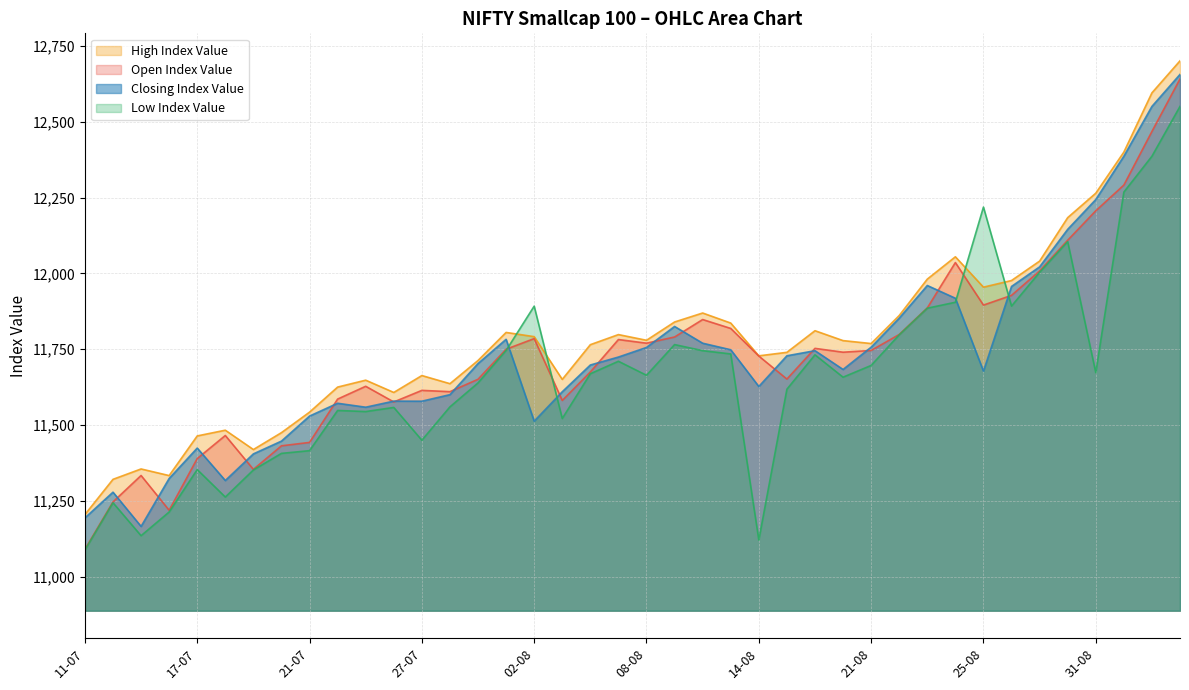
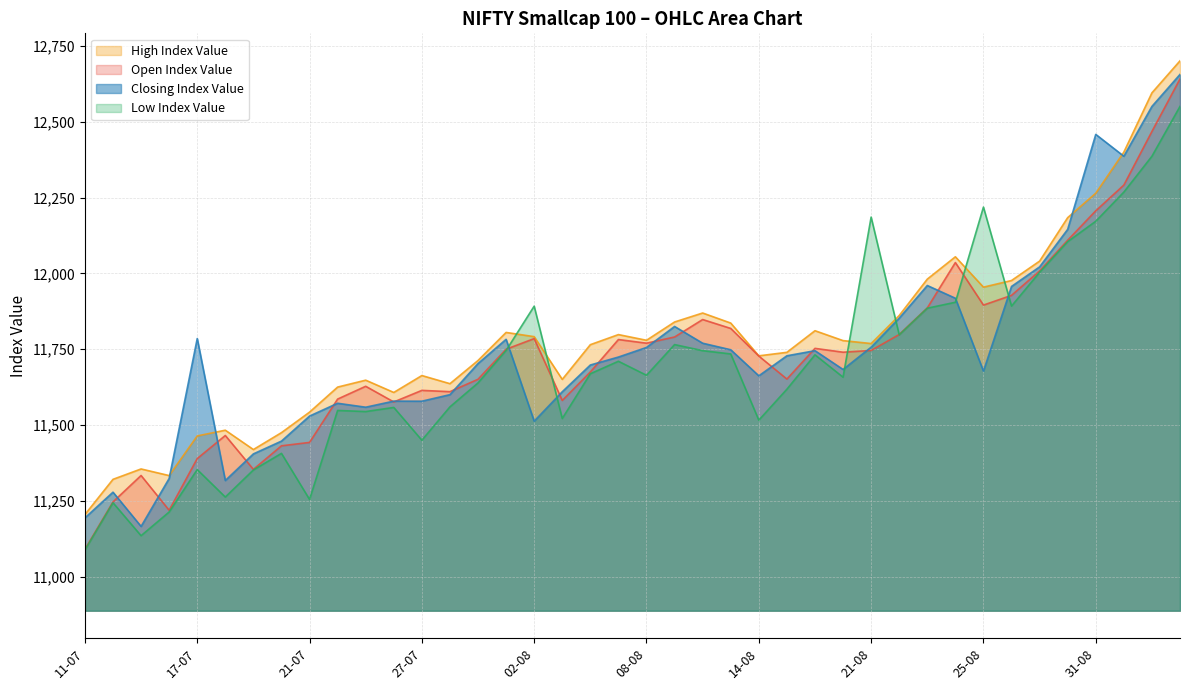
  {
    "Closing Index Value": {
      "11-07": "11,190",
-     "17-07": "11,420",
+     "17-07": "11,790",
      "21-07": "11,530",
      "27-07": "11,580",
      "02-08": "11,510",
      "08-08": "11,760",
-     "14-08": "11,630",
+     "14-08": "11,660",
      "21-08": "11,760",
      "25-08": "11,680",
-     "31-08": "12,240"
+     "31-08": "12,460"
    },
    "Low Index Value": {
      "17-07": "11,350",
-     "21-07": "11,420",
+     "21-07": "11,250",
      "27-07": "11,450",
      "02-08": "11,890",
      "08-08": "11,660",
-     "14-08": "11,120",
-     "21-08": "11,700",
+     "14-08": "11,520",
+     "21-08": "12,190",
      "25-08": "12,220",
-     "31-08": "11,670"
+     "31-08": "12,170"
    }
  }
